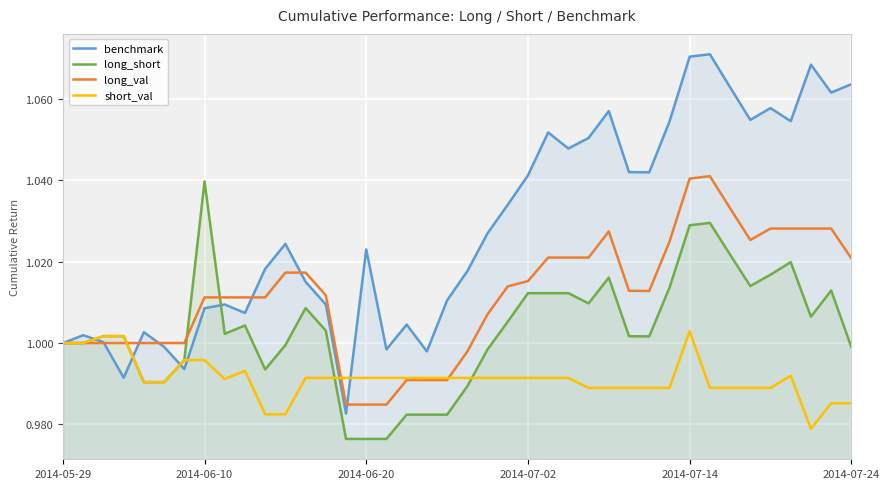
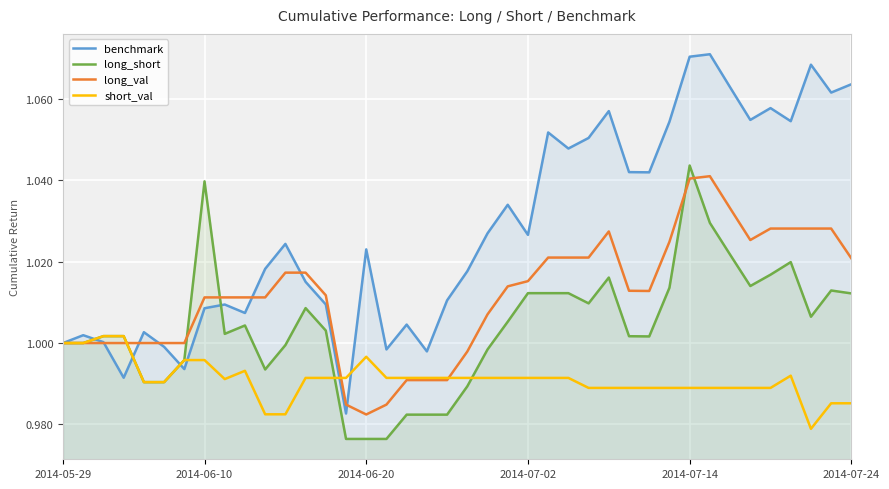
  {
    "benchmark": {
      "2014-06-10": 1.009,
      "2014-06-20": 1.023,
-     "2014-07-02": 1.041,
+     "2014-07-02": 1.027,
      "2014-07-14": 1.070,
      "2014-07-24": 1.064
    },
    "long_short": {
      "2014-06-10": 1.040,
      "2014-06-20": 0.976,
      "2014-07-02": 1.012,
-     "2014-07-14": 1.029,
-     "2014-07-24": 0.999
+     "2014-07-14": 1.044,
+     "2014-07-24": 1.012
    },
    "long_val": {
      "2014-06-10": 1.011,
-     "2014-06-20": 0.985,
+     "2014-06-20": 0.982,
      "2014-07-02": 1.015,
      "2014-07-14": 1.040,
      "2014-07-24": 1.021
    },
    "short_val": {
      "2014-06-10": 0.996,
-     "2014-06-20": 0.991,
+     "2014-06-20": 0.997,
      "2014-07-02": 0.991,
-     "2014-07-14": 1.003,
+     "2014-07-14": 0.989,
      "2014-07-24": 0.985
    }
  }
